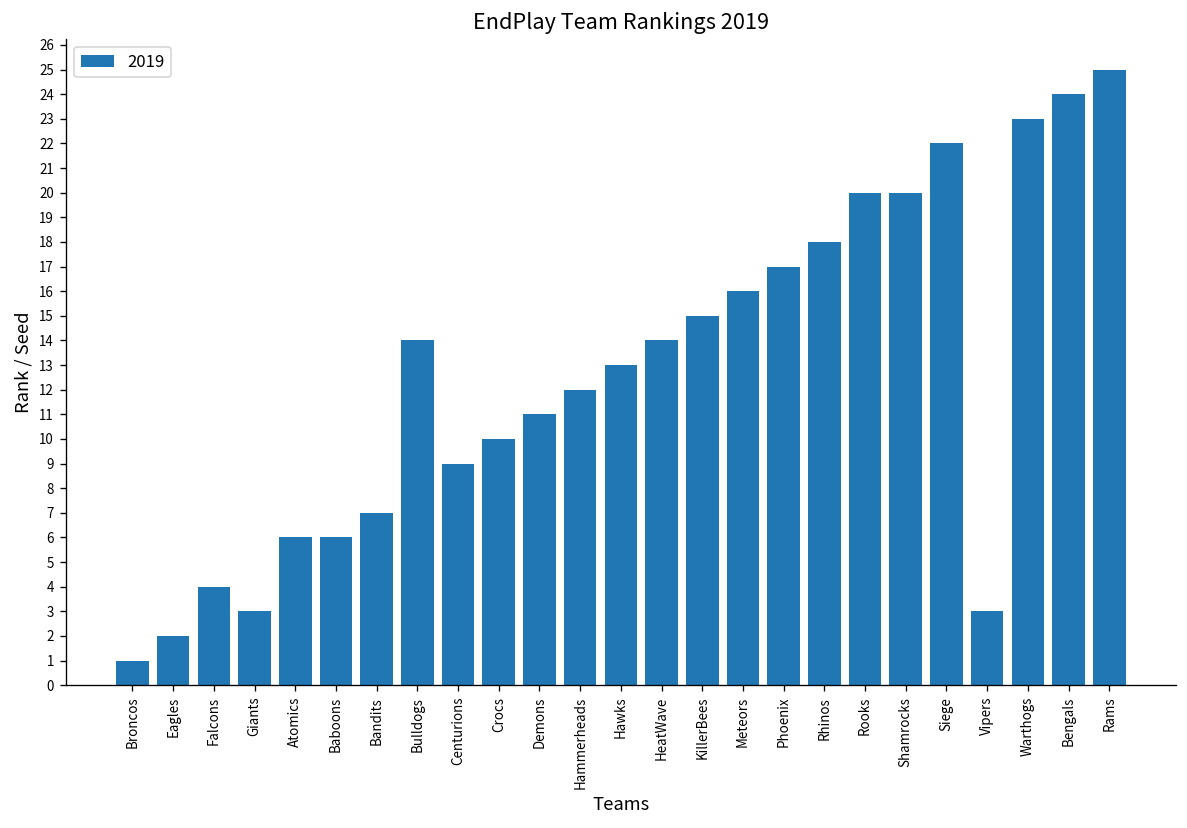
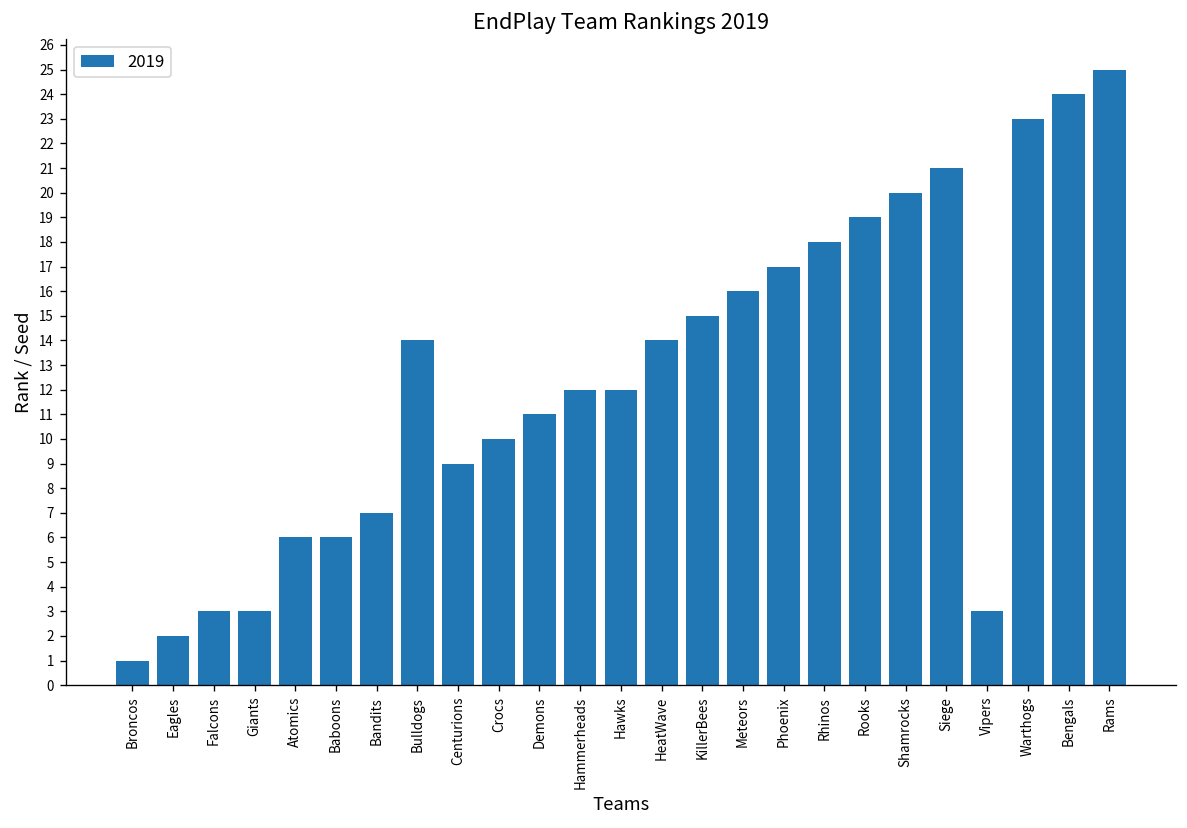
  {
    "Broncos": 1,
    "Eagles": 2,
-   "Falcons": 4,
+   "Falcons": 3,
    "Giants": 3,
    "Atomics": 6,
    "Baboons": 6,
    "Bandits": 7,
    "Bulldogs": 14,
    "Centurions": 9,
    "Crocs": 10,
    "Demons": 11,
    "Hammerheads": 12,
-   "Hawks": 13,
+   "Hawks": 12,
    "HeatWave": 14,
    "KillerBees": 15,
    "Meteors": 16,
    "Phoenix": 17,
    "Rhinos": 18,
-   "Rooks": 20,
+   "Rooks": 19,
    "Shamrocks": 20,
-   "Siege": 22,
+   "Siege": 21,
    "Vipers": 3,
    "Warthogs": 23,
    "Bengals": 24,
    "Rams": 25
  }
